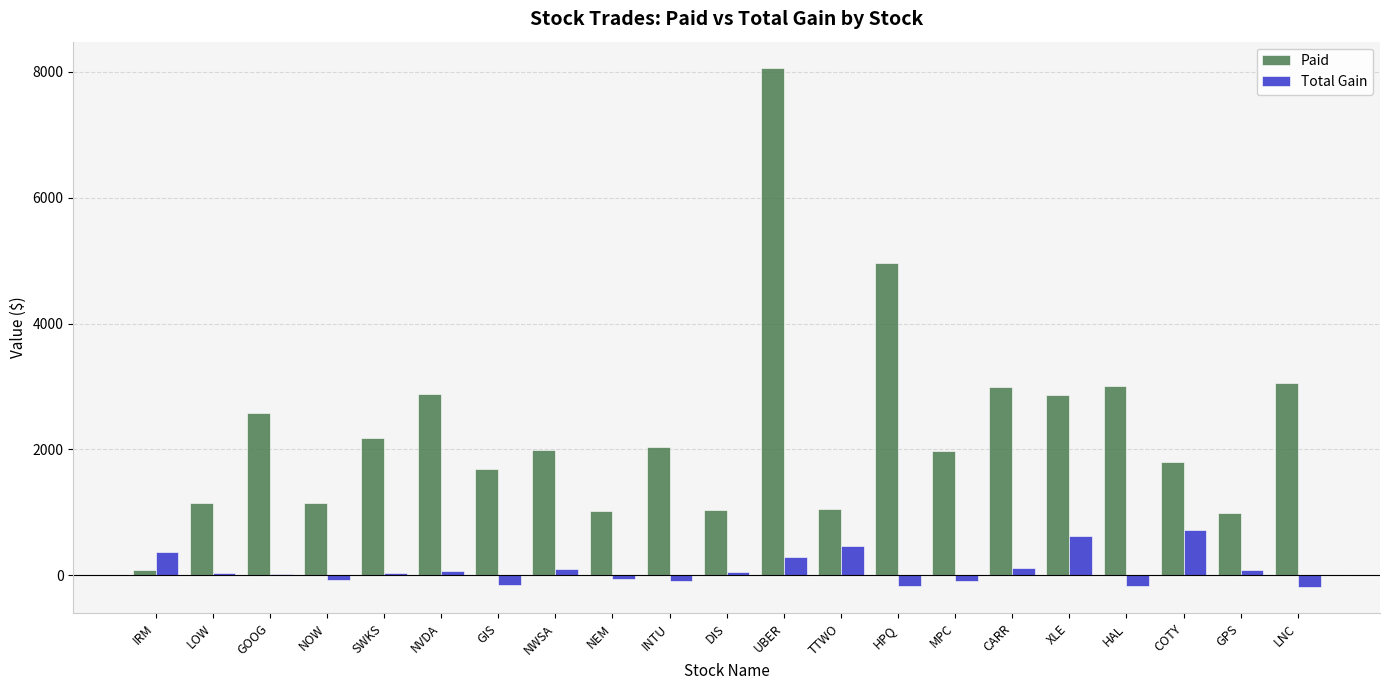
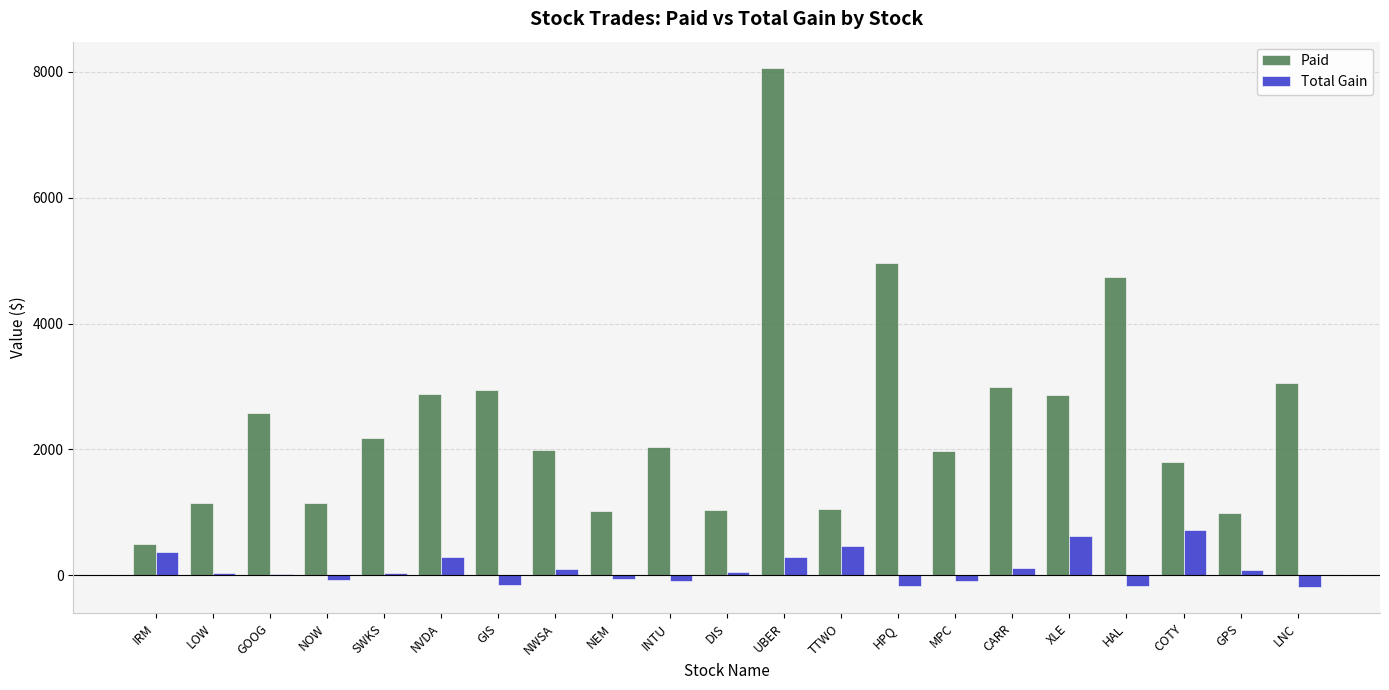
  {
    "Paid": {
-     "IRM": 100,
+     "IRM": 500,
      "LOW": 1100,
      "GOOG": 2600,
      "NOW": 1100,
      "SWKS": 2200,
      "NVDA": 2900,
-     "GIS": 1700,
+     "GIS": 3000,
      "NWSA": 2000,
      "NEM": 1000,
      "INTU": 2000,
      "DIS": 1000,
      "UBER": 8100,
      "TTWO": 1100,
      "HPQ": 5000,
      "MPC": 2000,
      "CARR": 3000,
      "XLE": 2900,
-     "HAL": 3000,
+     "HAL": 4700,
      "COTY": 1800,
      "GPS": 1000,
      "LNC": 3000
    },
    "Total Gain": {
      "IRM": 400,
      "NOW": -100,
-     "NVDA": 100,
+     "NVDA": 300,
      "GIS": -200,
      "NWSA": 100,
      "NEM": -100,
      "INTU": -100,
      "DIS": 0,
      "UBER": 300,
      "TTWO": 500,
      "HPQ": -200,
      "MPC": -100,
      "CARR": 100,
      "XLE": 600,
      "HAL": -200,
      "COTY": 700,
      "GPS": 100,
      "LNC": -200
    }
  }
